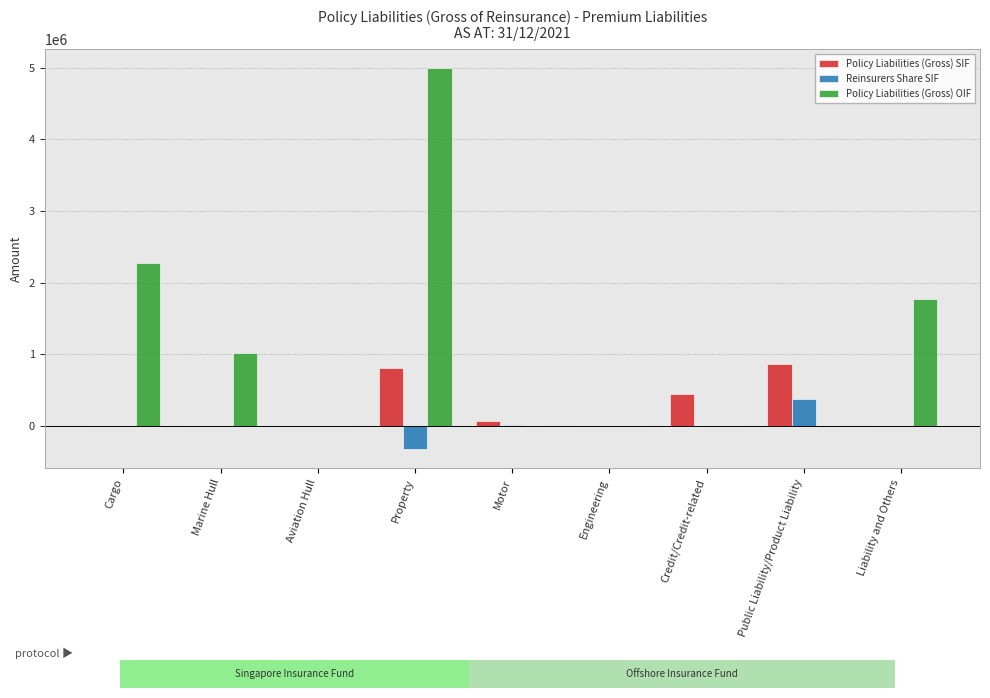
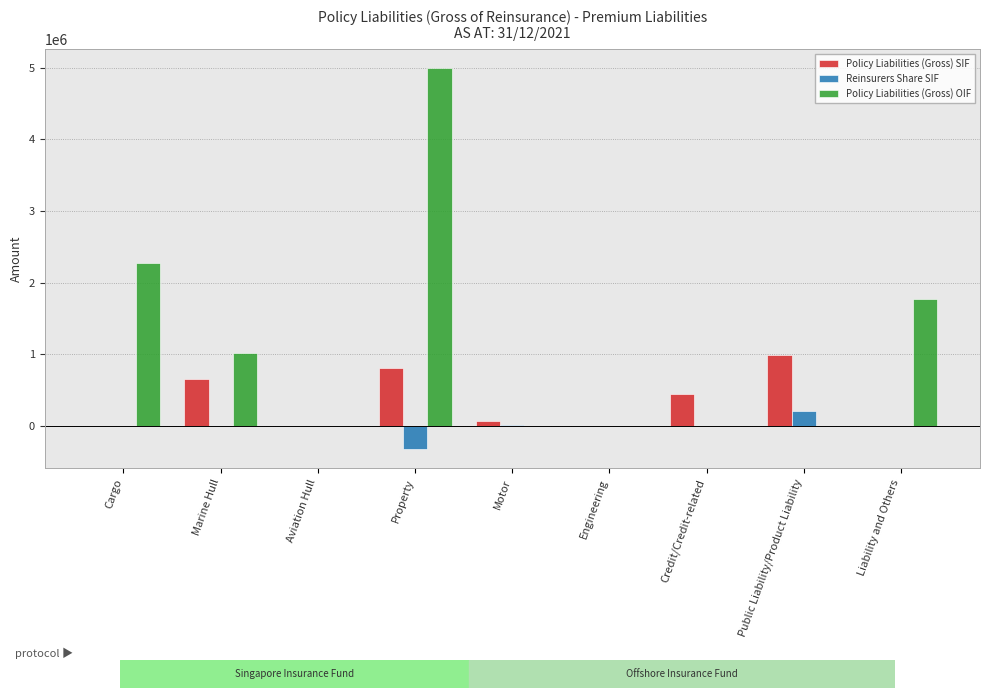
  {
    "Policy Liabilities (Gross) SIF": {
      "Cargo": 0,
-     "Marine Hull": 0,
+     "Marine Hull": 700000,
      "Aviation Hull": 0,
      "Property": 800000,
      "Motor": 100000,
      "Credit/Credit-related": 400000,
-     "Public Liability/Product Liability": 900000,
+     "Public Liability/Product Liability": 1000000,
      "Liability and Others": 0
    },
    "Reinsurers Share SIF": {
      "Cargo": 0,
      "Marine Hull": 0,
      "Aviation Hull": 0,
      "Property": -300000,
      "Engineering": 0,
      "Credit/Credit-related": 0,
-     "Public Liability/Product Liability": 400000,
+     "Public Liability/Product Liability": 200000,
      "Liability and Others": 0
    },
    "Policy Liabilities (Gross) OIF": {
      "Cargo": 2300000,
      "Marine Hull": 1000000,
      "Aviation Hull": 0,
      "Property": 5000000,
      "Motor": 0,
      "Engineering": 0,
      "Credit/Credit-related": 0,
      "Public Liability/Product Liability": 0,
      "Liability and Others": 1800000
    }
  }
